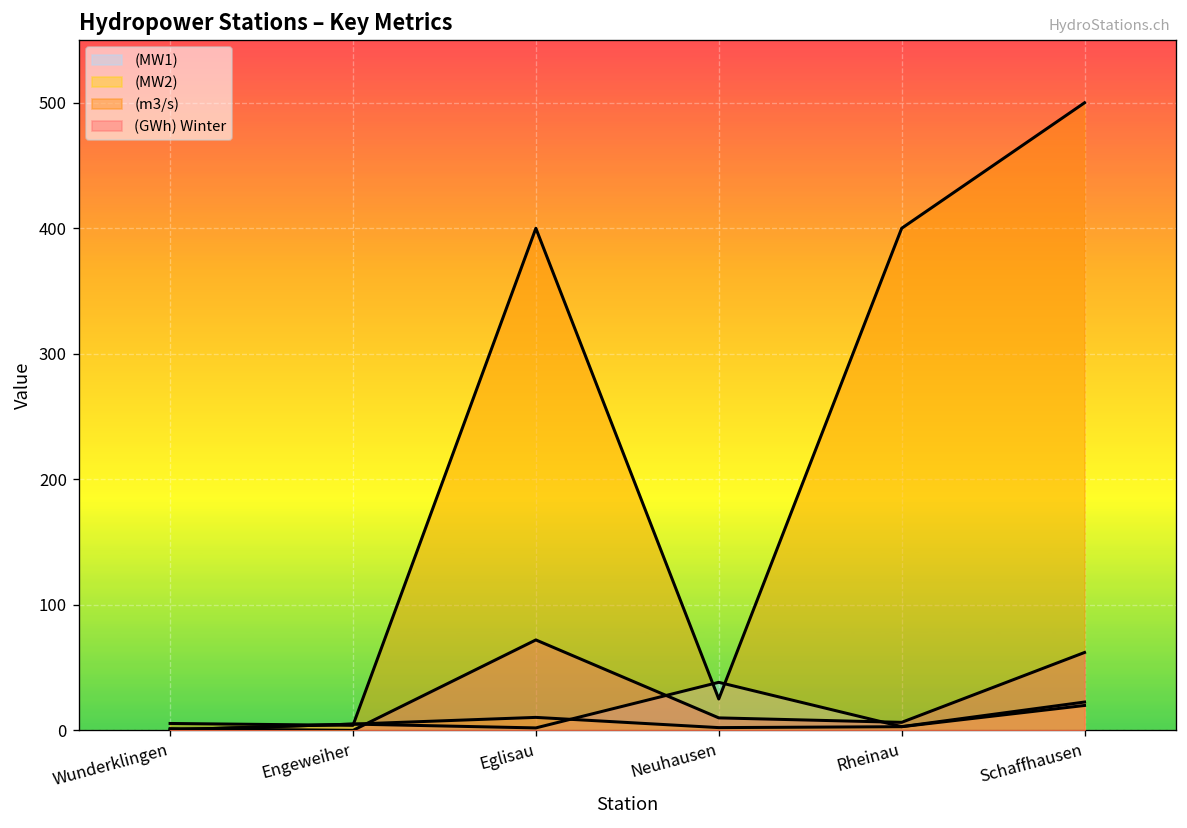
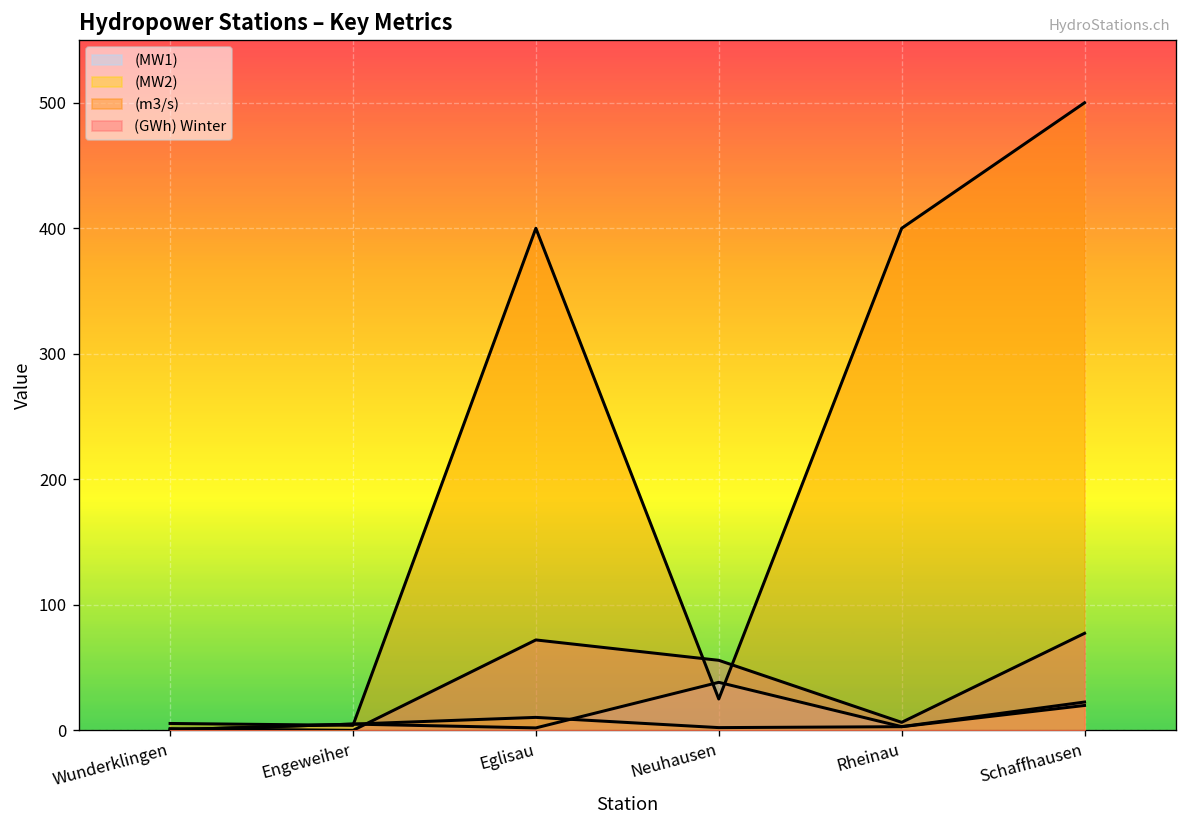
  {
    "(MW1)": {
      "Eglisau": 2,
      "Neuhausen": 38,
      "Schaffhausen": 23
    },
    "(GWh) Winter": {
      "Engeweiher": 0,
      "Eglisau": 72,
-     "Neuhausen": 10,
+     "Neuhausen": 56,
      "Rheinau": 6,
-     "Schaffhausen": 62
+     "Schaffhausen": 77
    }
  }
